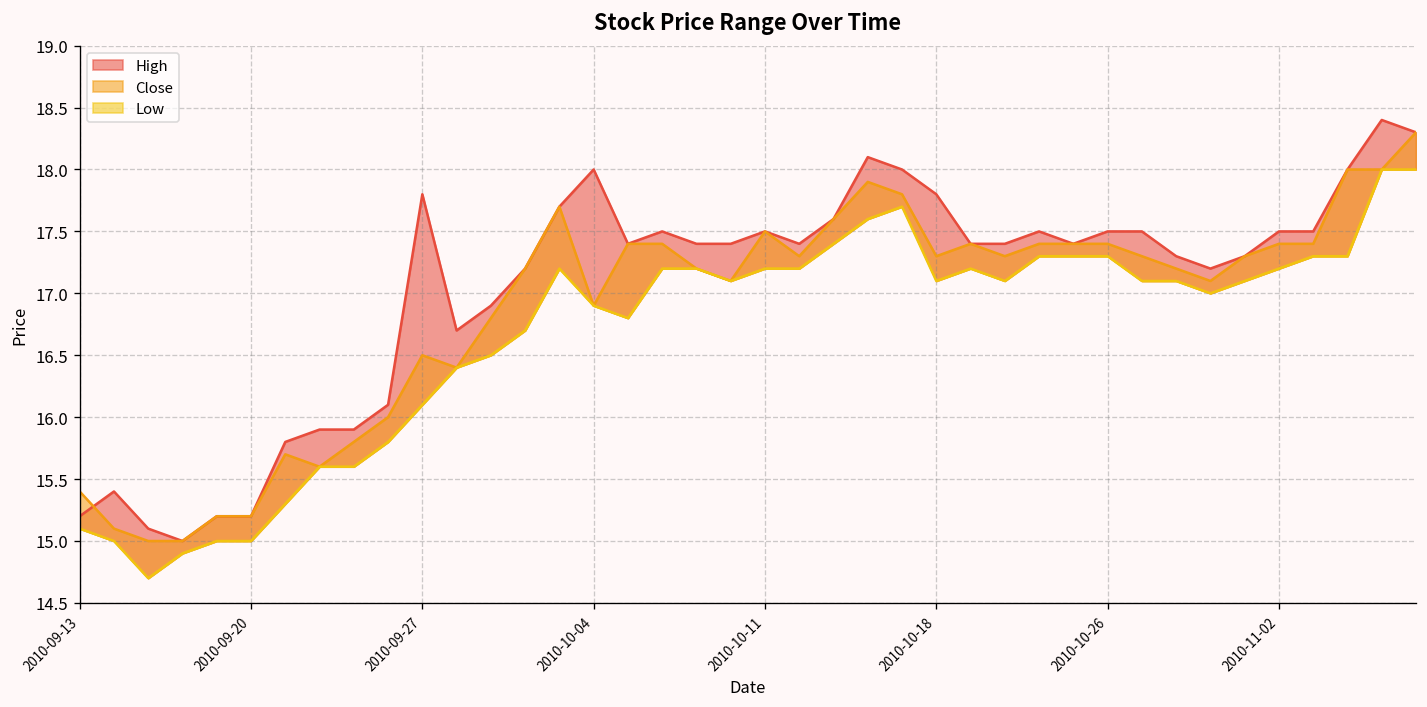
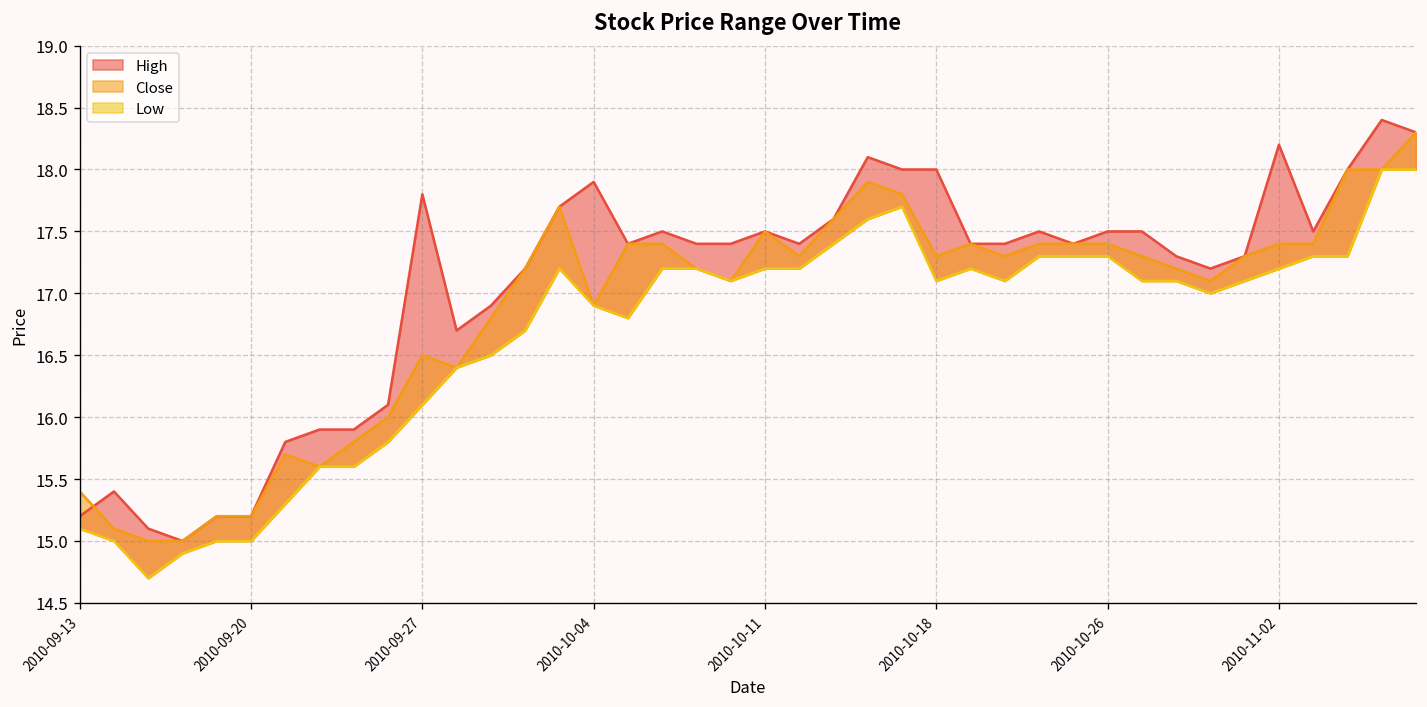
  {
    "High": {
      "2010-09-13": 15.2,
      "2010-09-27": 17.8,
-     "2010-10-04": 18.0,
-     "2010-10-18": 17.8,
+     "2010-10-04": 17.9,
+     "2010-10-18": 18.0,
      "2010-10-26": 17.5,
-     "2010-11-02": 17.5
+     "2010-11-02": 18.2
    }
  }
